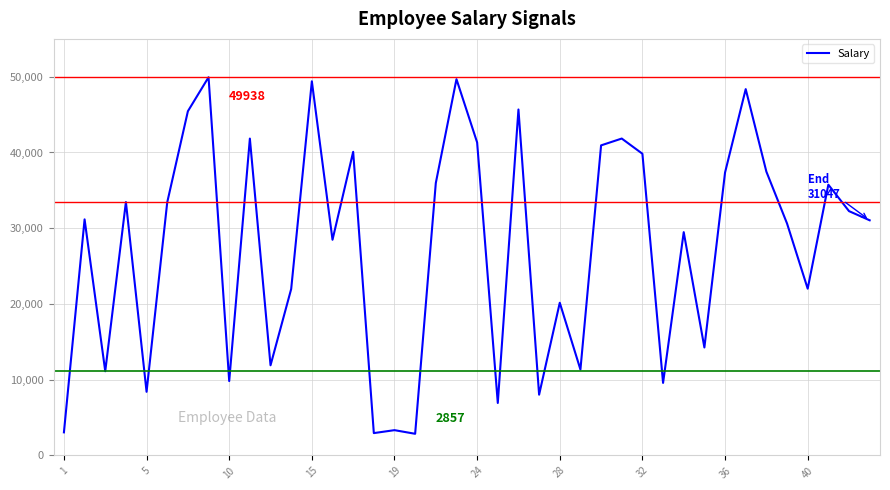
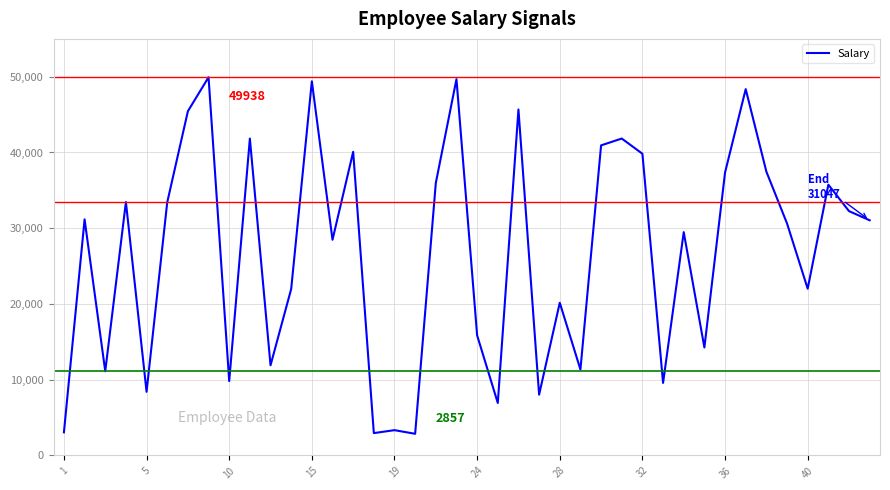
  {
    "1": "3,000",
    "5": "8,000",
    "10": "10,000",
    "15": "49,000",
    "19": "3,000",
-   "24": "41,000",
+   "24": "16,000",
    "28": "20,000",
    "32": "40,000",
    "36": "37,000",
    "40": "22,000"
  }
